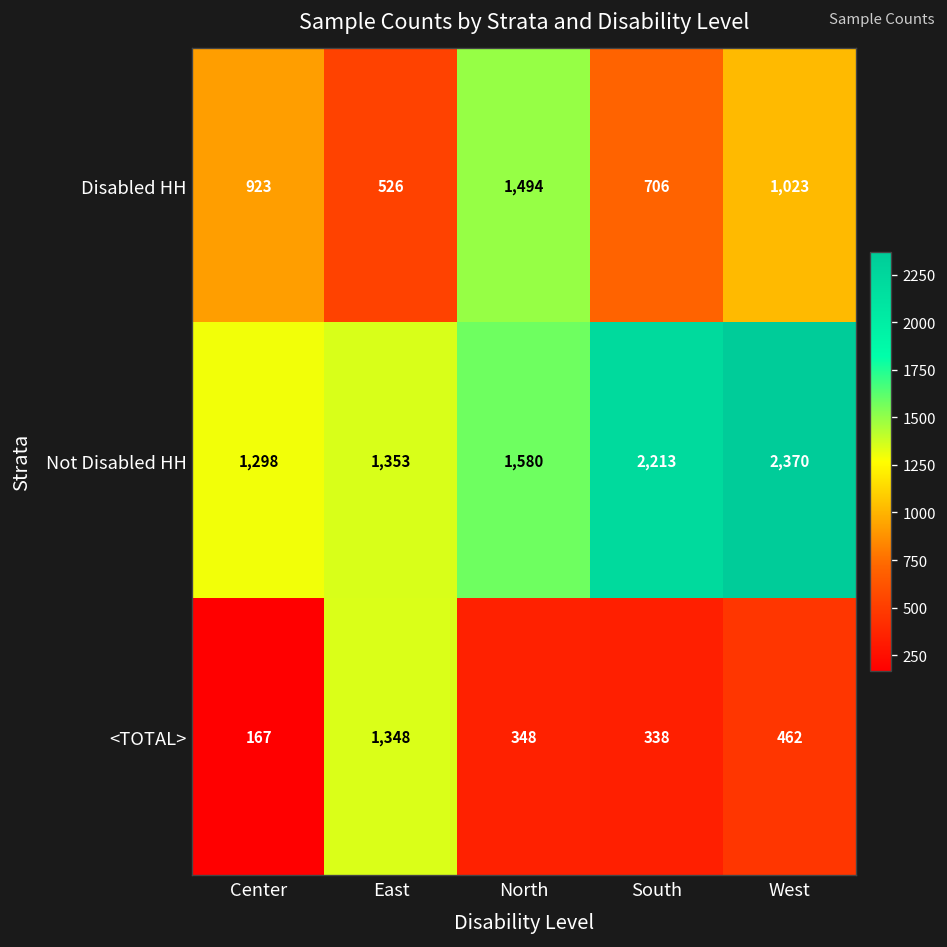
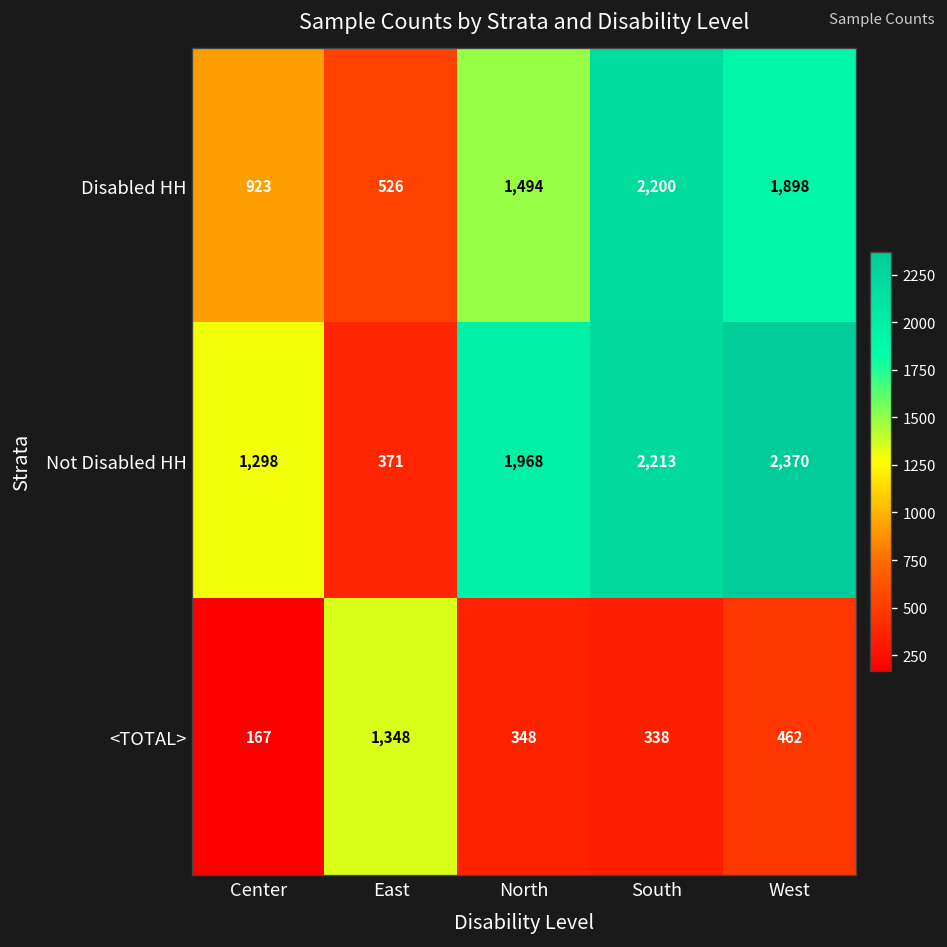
  {
    "Disabled HH": {
      "Center": "923",
      "East": "526",
      "North": "1,494",
-     "South": "706",
-     "West": "1,023"
+     "South": "2,200",
+     "West": "1,898"
    },
    "Not Disabled HH": {
      "Center": "1,298",
-     "East": "1,353",
-     "North": "1,580",
+     "East": "371",
+     "North": "1,968",
      "South": "2,213",
      "West": "2,370"
    },
    "<TOTAL>": {
      "Center": "167",
      "East": "1,348",
      "North": "348",
      "South": "338",
      "West": "462"
    }
  }
